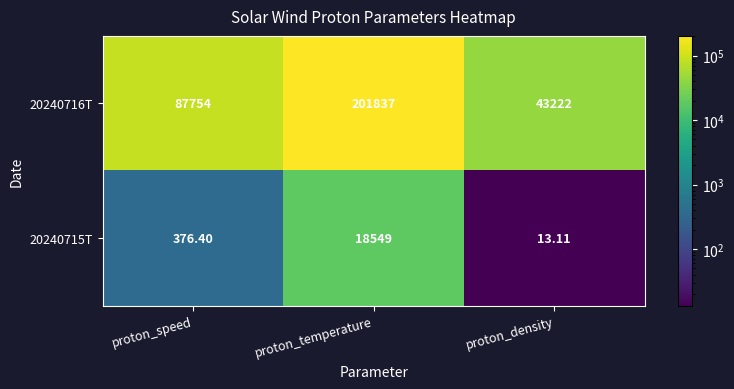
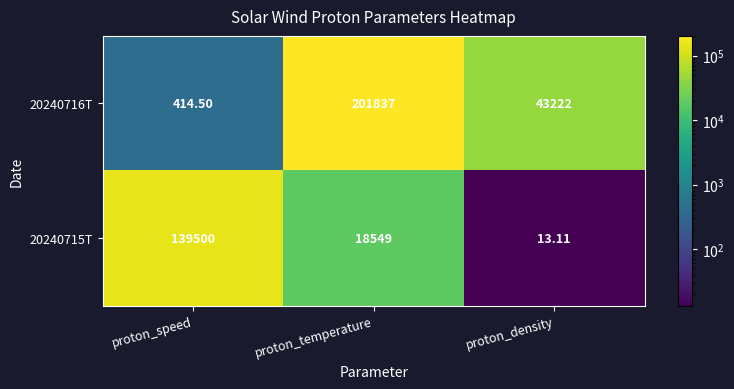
  {
    "20240716T": {
-     "proton_speed": 87754,
+     "proton_speed": 414.50,
      "proton_temperature": 201837,
      "proton_density": 43222
    },
    "20240715T": {
-     "proton_speed": 376.40,
+     "proton_speed": 139500,
      "proton_temperature": 18549,
      "proton_density": 13.11
    }
  }
